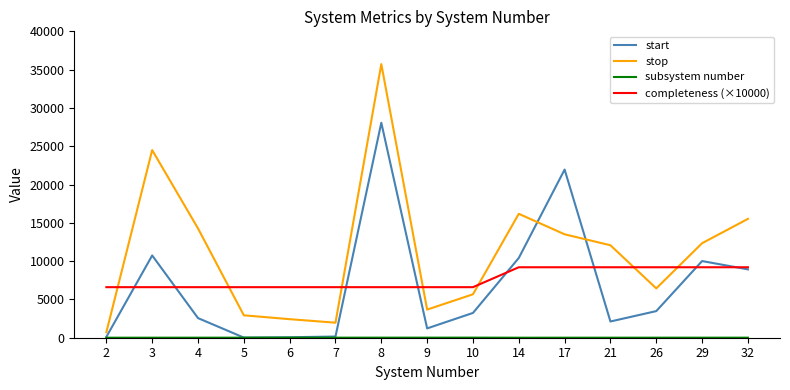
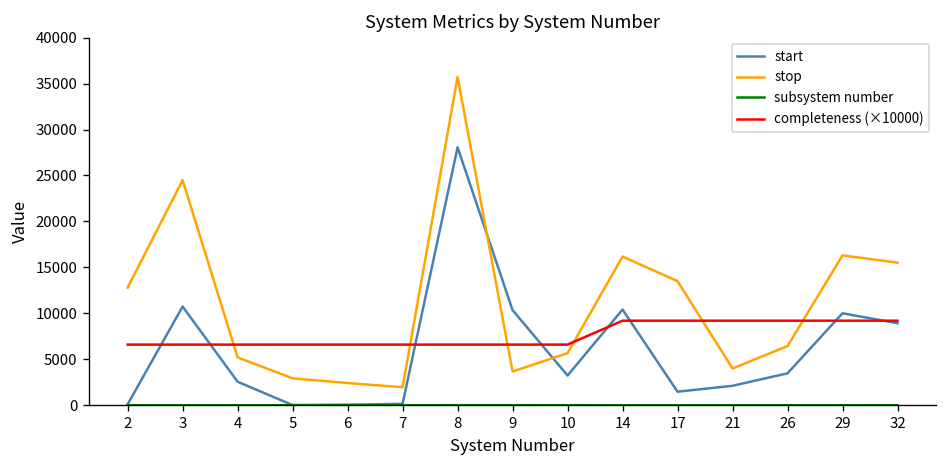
  {
    "start": {
      "3": 11000,
      "4": 3000,
      "8": 28000,
-     "9": 1000,
+     "9": 10000,
      "10": 3000,
      "14": 10000,
-     "17": 22000,
+     "17": 1000,
      "21": 2000,
      "26": 3000,
      "29": 10000
    },
    "stop": {
-     "2": 1000,
+     "2": 13000,
      "3": 24000,
-     "4": 14000,
+     "4": 5000,
      "5": 3000,
      "6": 2000,
      "7": 2000,
      "8": 36000,
      "9": 4000,
      "10": 6000,
      "14": 16000,
      "17": 14000,
-     "21": 12000,
+     "21": 4000,
      "26": 6000,
-     "29": 12000,
+     "29": 16000,
      "32": 16000
    },
    "subsystem number": {
      "3": 0,
      "4": 0,
      "8": 0,
      "9": 0,
      "10": 0,
      "14": 0,
      "17": 0,
      "21": 0,
      "26": 0,
      "29": 0,
      "32": 0
    },
    "completeness (×10000)": {
      "2": 7000,
      "3": 7000,
      "4": 7000,
      "5": 7000,
      "6": 7000,
      "7": 7000,
      "8": 7000,
      "9": 7000,
      "10": 7000,
      "14": 9000,
      "17": 9000,
      "21": 9000,
      "26": 9000,
      "29": 9000
    }
  }
